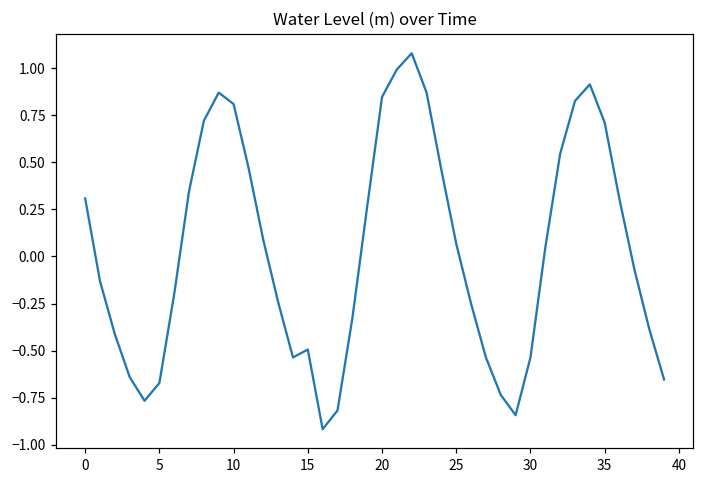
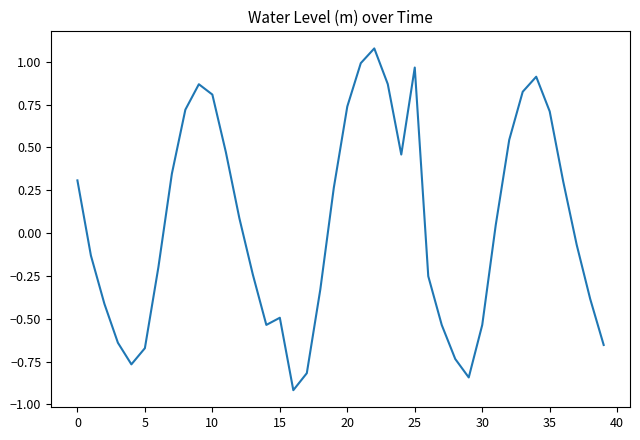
  {
    "0": 0.31,
    "5": -0.67,
    "10": 0.81,
    "15": -0.49,
-   "20": 0.85,
-   "25": 0.07,
+   "20": 0.74,
+   "25": 0.97,
    "30": -0.54,
    "35": 0.71
  }
